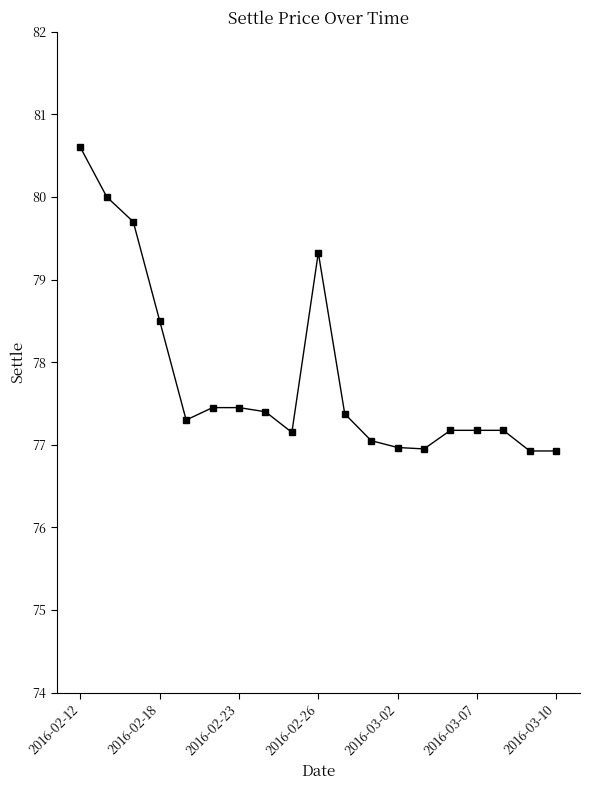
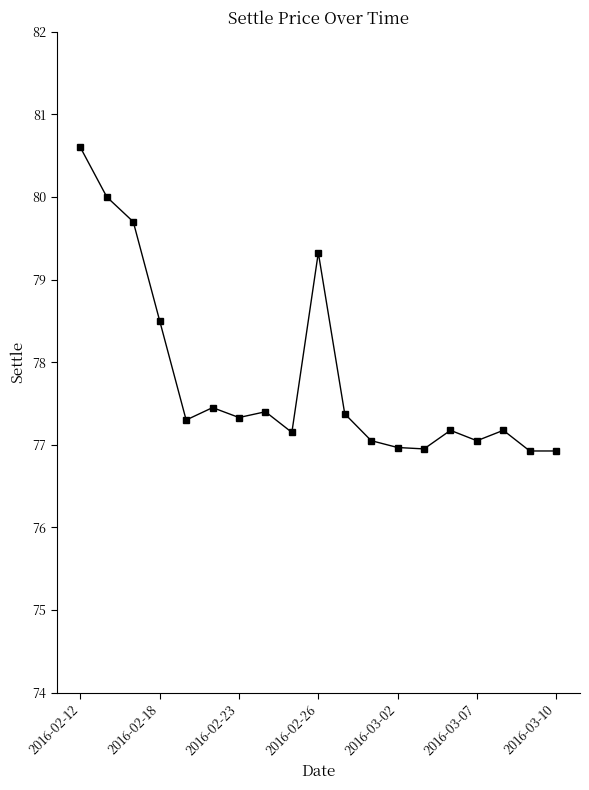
  {
    "2016-02-12": 80.6,
    "2016-02-18": 78.5,
-   "2016-02-23": 77.5,
+   "2016-02-23": 77.3,
    "2016-02-26": 79.3,
    "2016-03-02": 77.0,
-   "2016-03-07": 77.2,
+   "2016-03-07": 77.0,
    "2016-03-10": 76.9
  }
